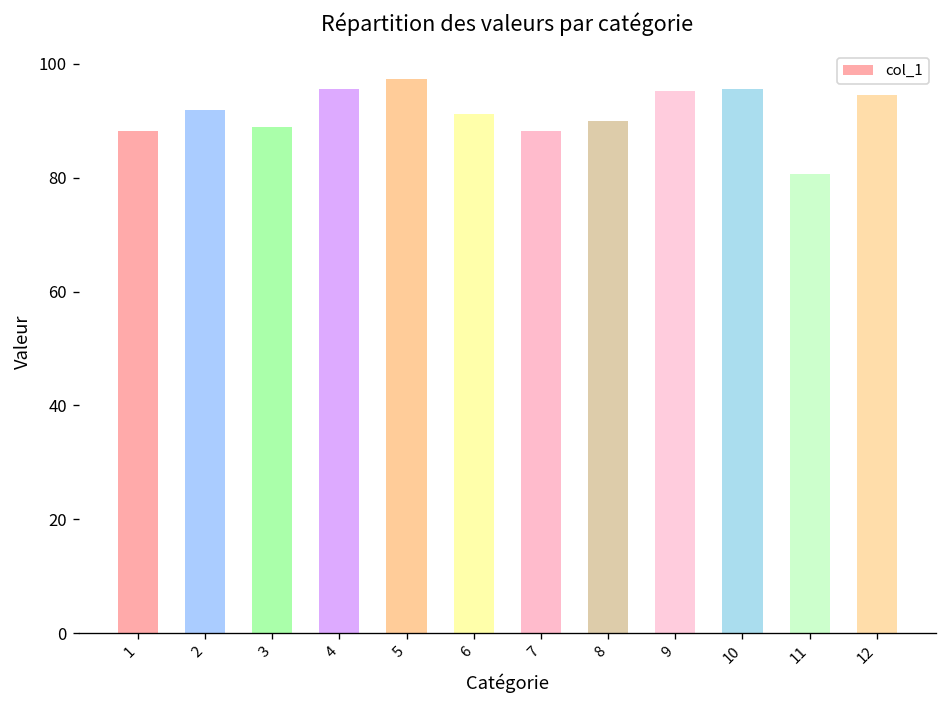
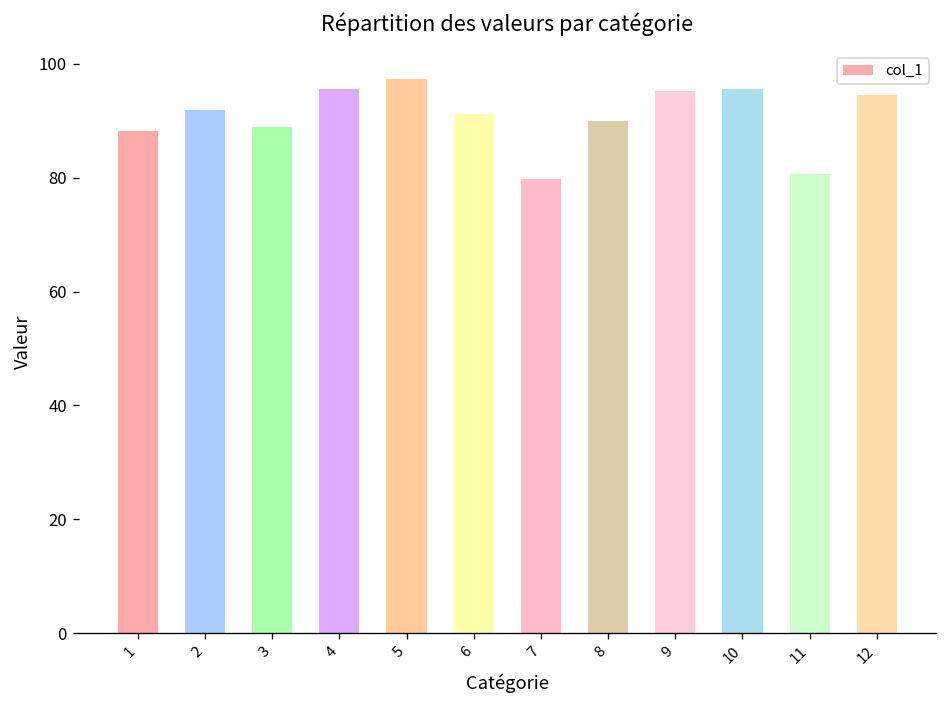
  {
    "1": 88,
    "2": 92,
    "3": 89,
    "4": 96,
    "5": 97,
    "6": 91,
-   "7": 88,
+   "7": 80,
    "8": 90,
    "9": 95,
    "10": 96,
    "11": 81,
    "12": 94
  }
